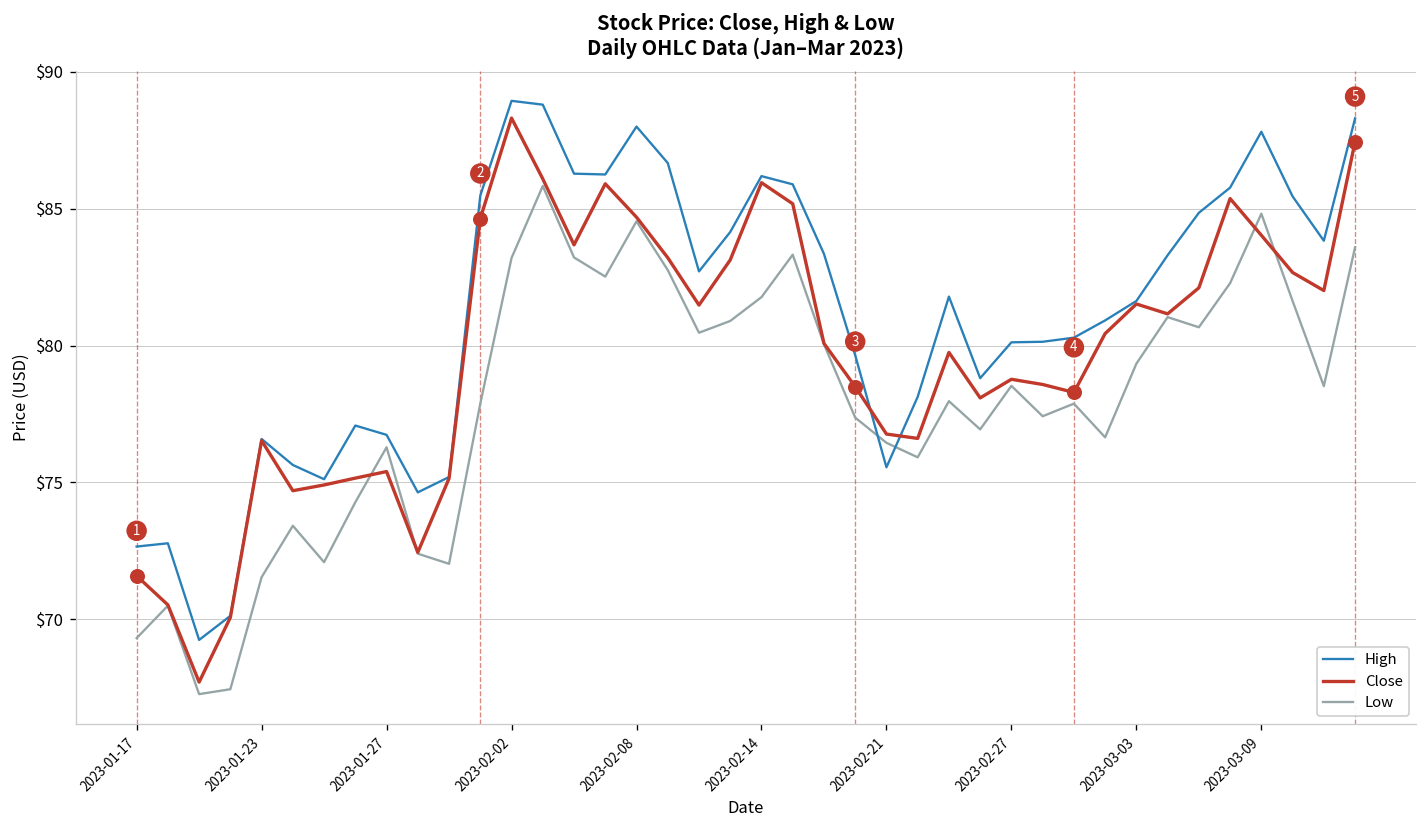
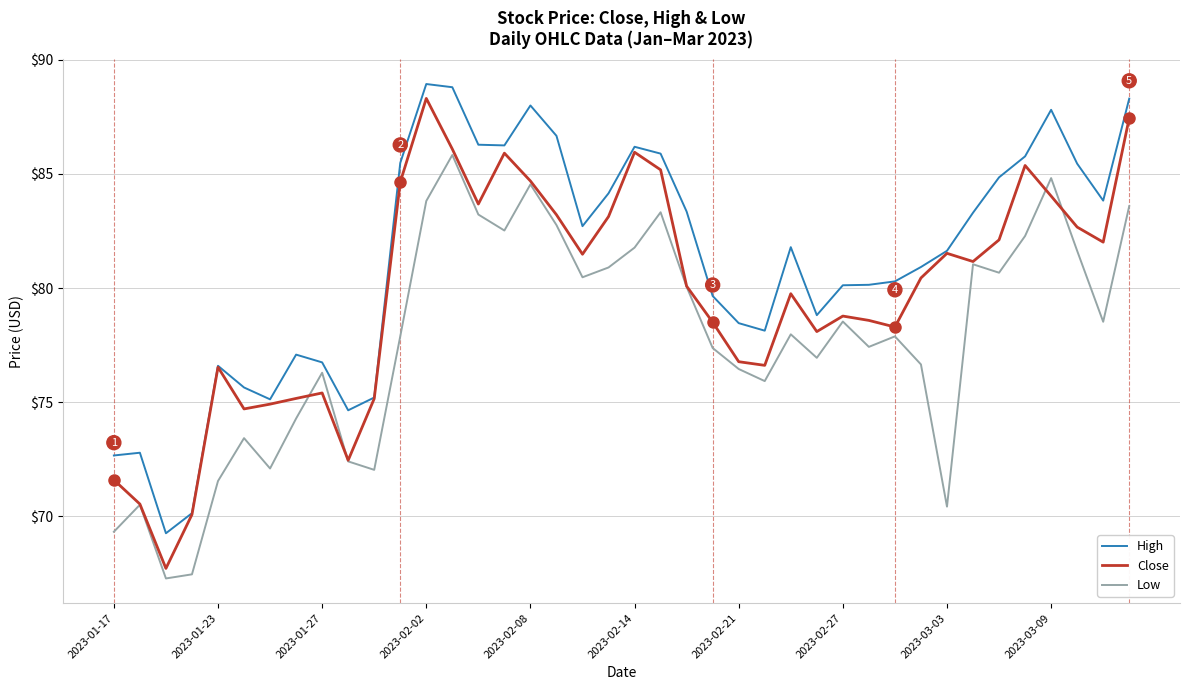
  {
    "High": {
      "2023-01-27": "$76.7",
      "2023-02-02": "$88.9",
      "2023-02-08": "$88.0",
      "2023-02-14": "$86.2",
-     "2023-02-21": "$75.6",
+     "2023-02-21": "$78.5",
      "2023-02-27": "$80.1",
      "2023-03-09": "$87.8"
    },
    "Low": {
      "2023-01-17": "$69.3",
      "2023-01-23": "$71.5",
      "2023-01-27": "$76.3",
-     "2023-02-02": "$83.2",
+     "2023-02-02": "$83.8",
      "2023-02-08": "$84.5",
      "2023-02-14": "$81.8",
      "2023-02-21": "$76.4",
      "2023-02-27": "$78.5",
-     "2023-03-03": "$79.3",
+     "2023-03-03": "$70.4",
      "2023-03-09": "$84.8"
    }
  }
